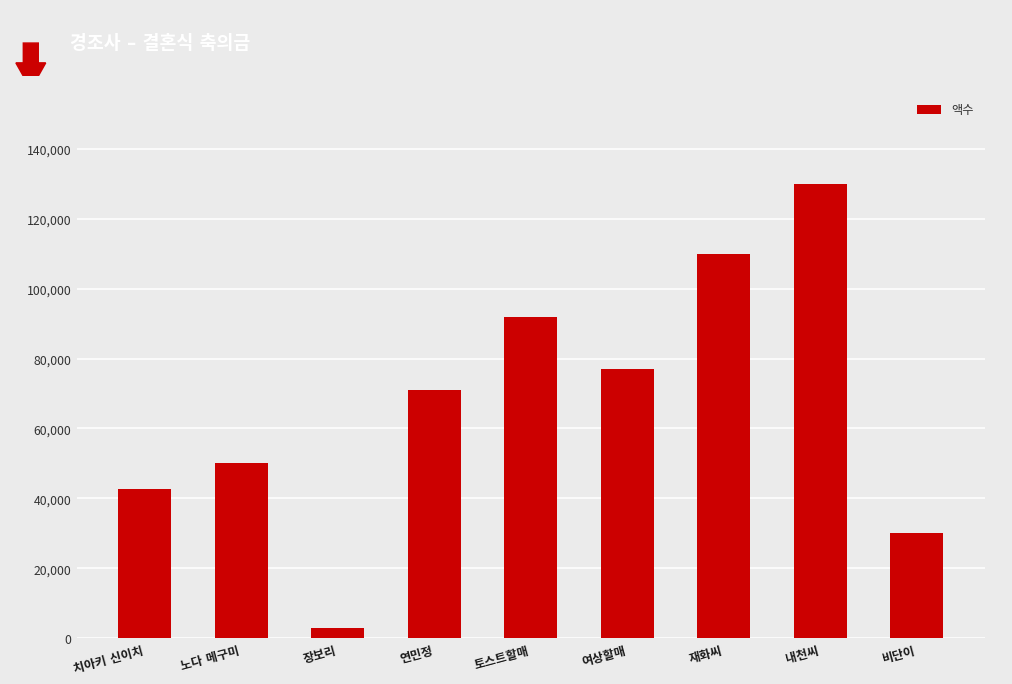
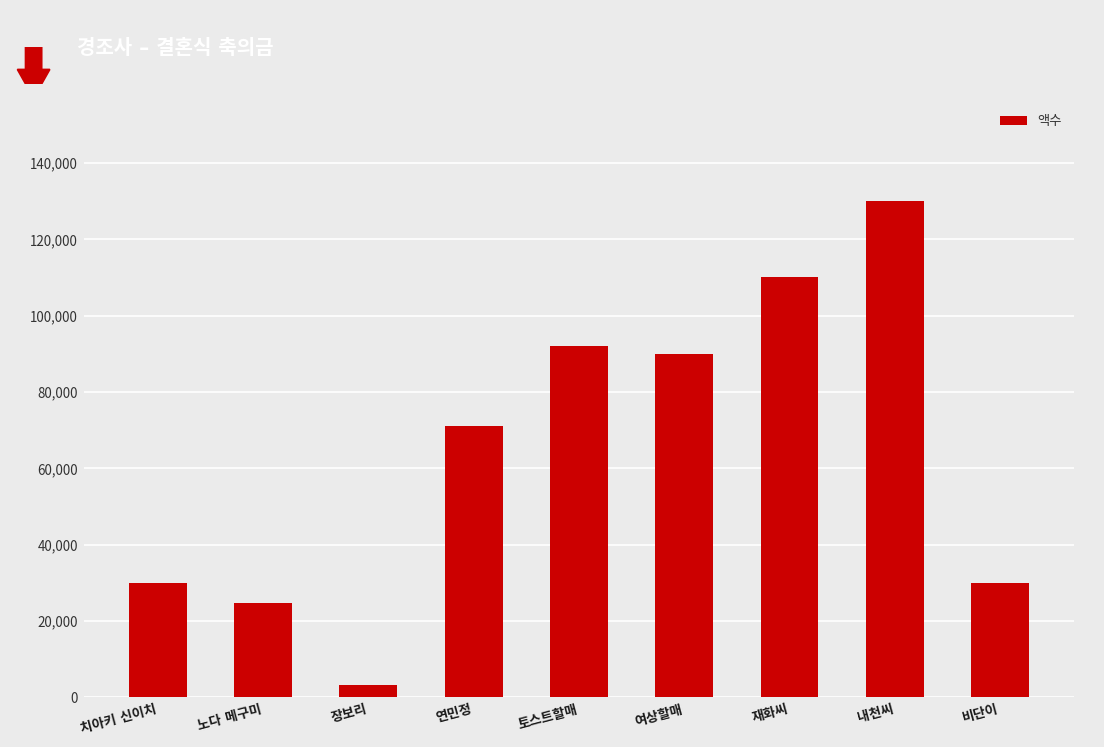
  {
-   "치아키 신이치": "43,000",
-   "노다 메구미": "50,000",
+   "치아키 신이치": "30,000",
+   "노다 메구미": "25,000",
    "장보리": "3,000",
    "연민정": "71,000",
    "토스트할매": "92,000",
-   "여상할매": "77,000",
+   "여상할매": "90,000",
    "재화씨": "110,000",
    "내천씨": "130,000",
    "비단이": "30,000"
  }
